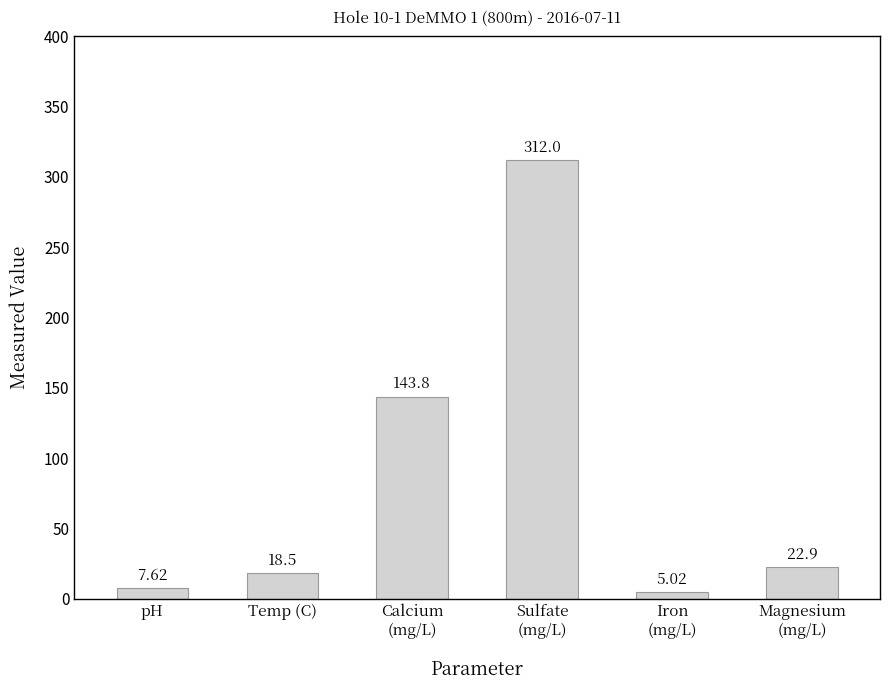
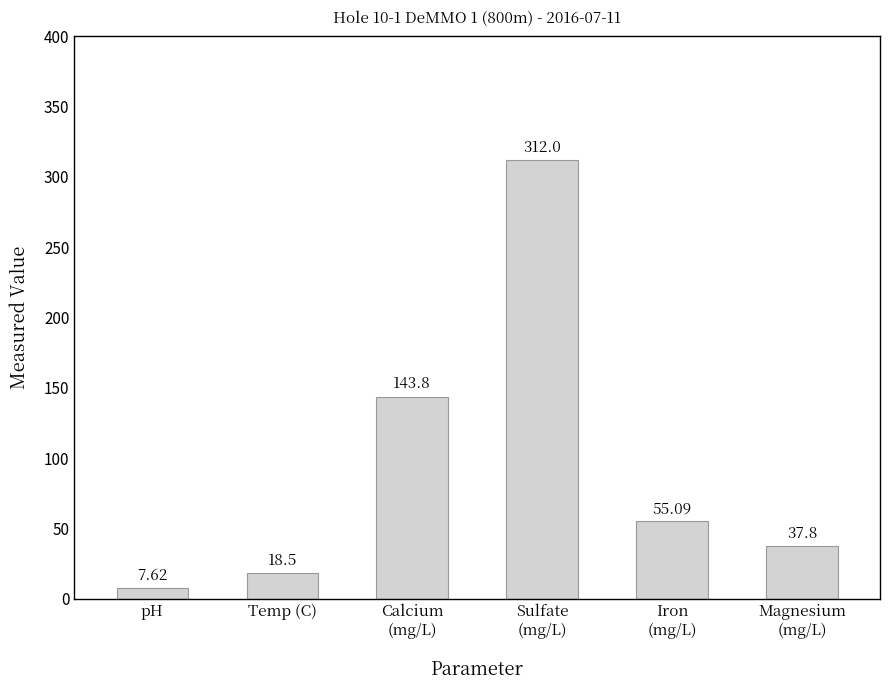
  {
    "pH": 7.62,
    "Temp (C)": 18.5,
    "Calcium (mg/L)": 143.8,
    "Sulfate (mg/L)": 312.0,
-   "Iron (mg/L)": 5.02,
-   "Magnesium (mg/L)": 22.9
+   "Iron (mg/L)": 55.09,
+   "Magnesium (mg/L)": 37.8
  }
